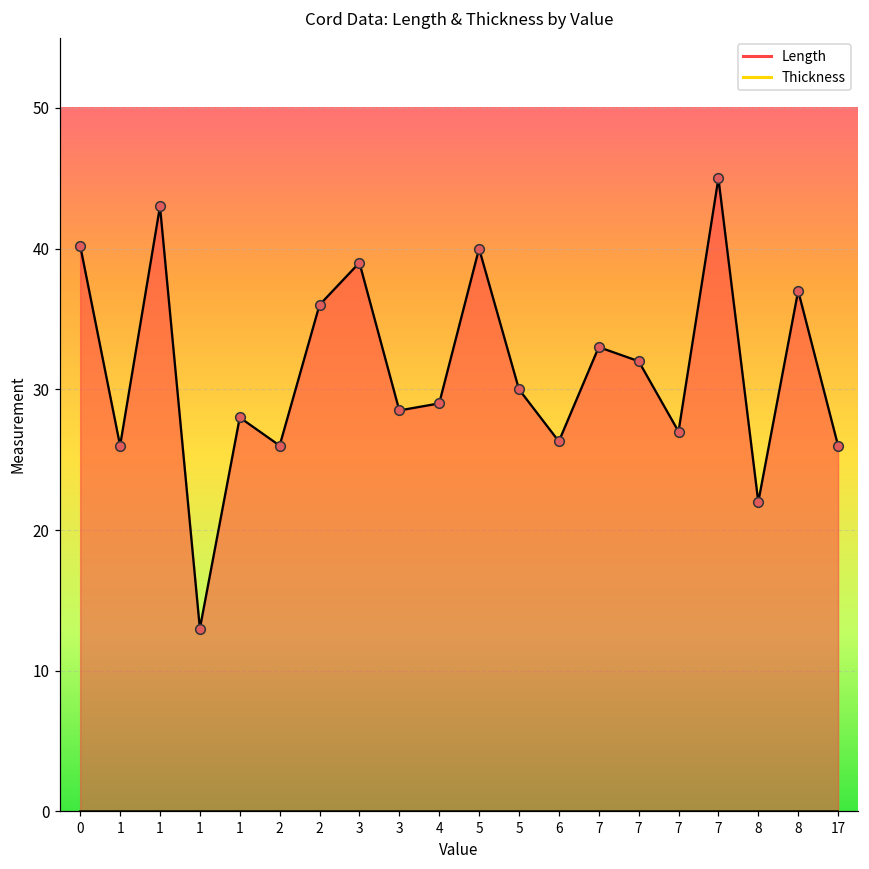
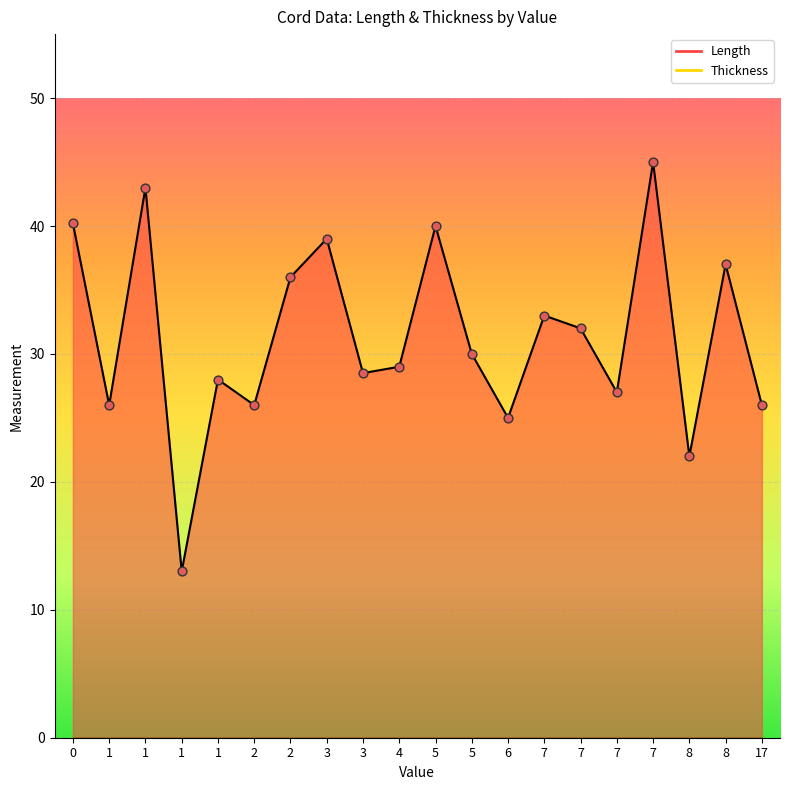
  {
    "Length": {
      "0": 40.2,
      "4": 29.0,
-     "6": 26.3,
+     "6": 25.0,
      "17": 26.0
    },
    "Thickness": {
      "0": 0.0,
      "4": 0.0,
      "6": 0.0,
      "17": 0.0
    }
  }
